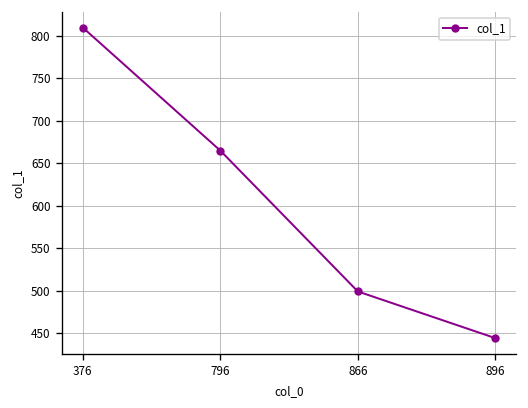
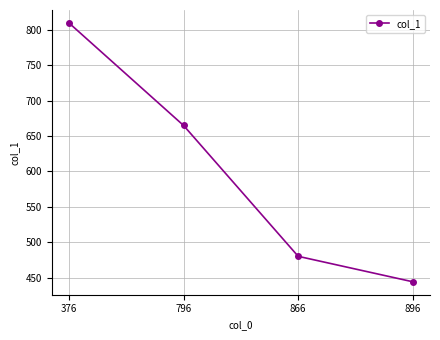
  {
    "376": 810,
    "796": 670,
-   "866": 500,
+   "866": 480,
    "896": 440
  }
